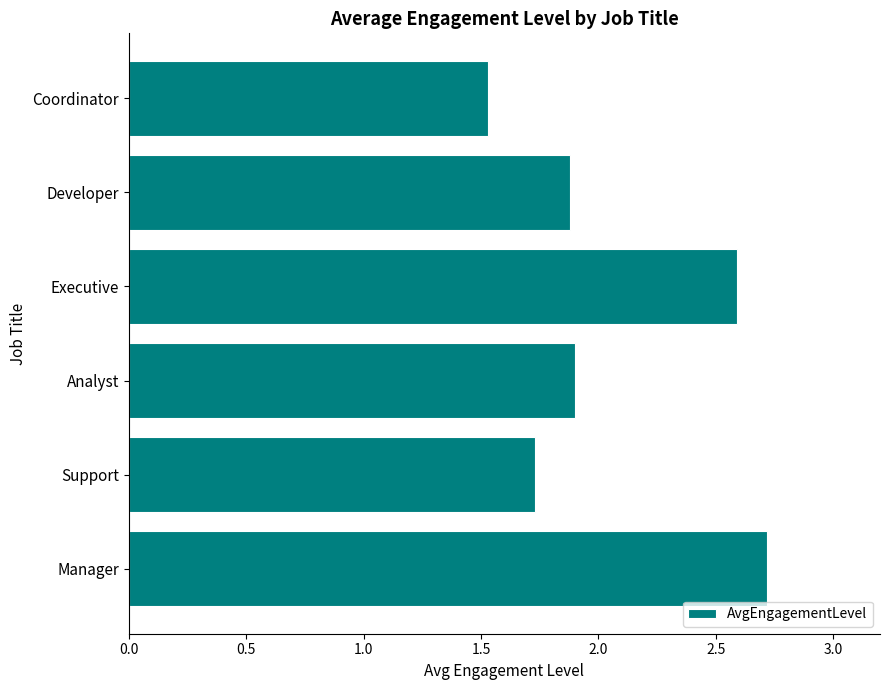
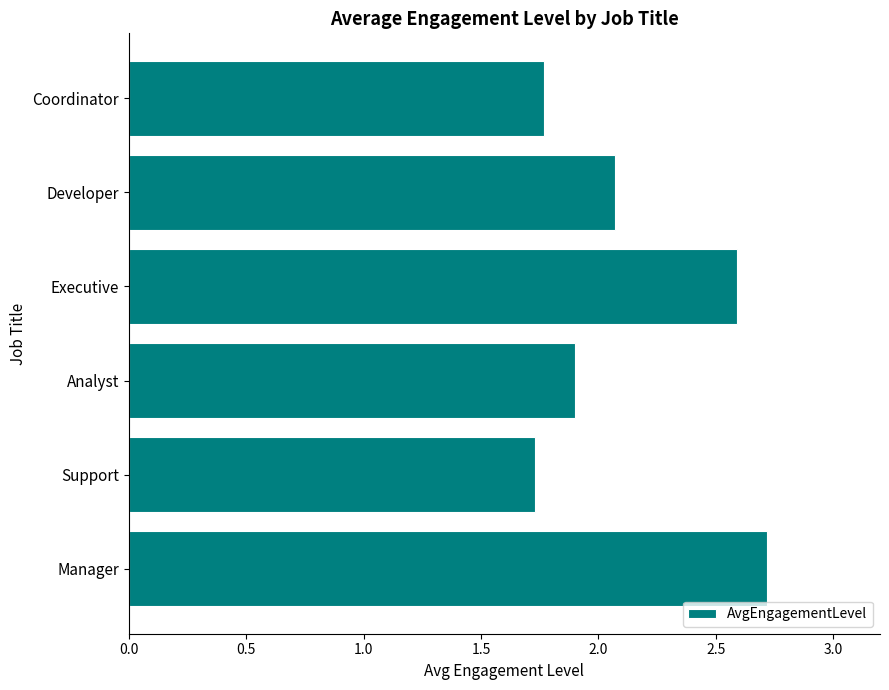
  {
-   "Coordinator": 1.53,
-   "Developer": 1.88,
+   "Coordinator": 1.77,
+   "Developer": 2.07,
    "Executive": 2.59,
    "Analyst": 1.90,
    "Support": 1.73,
    "Manager": 2.72
  }
